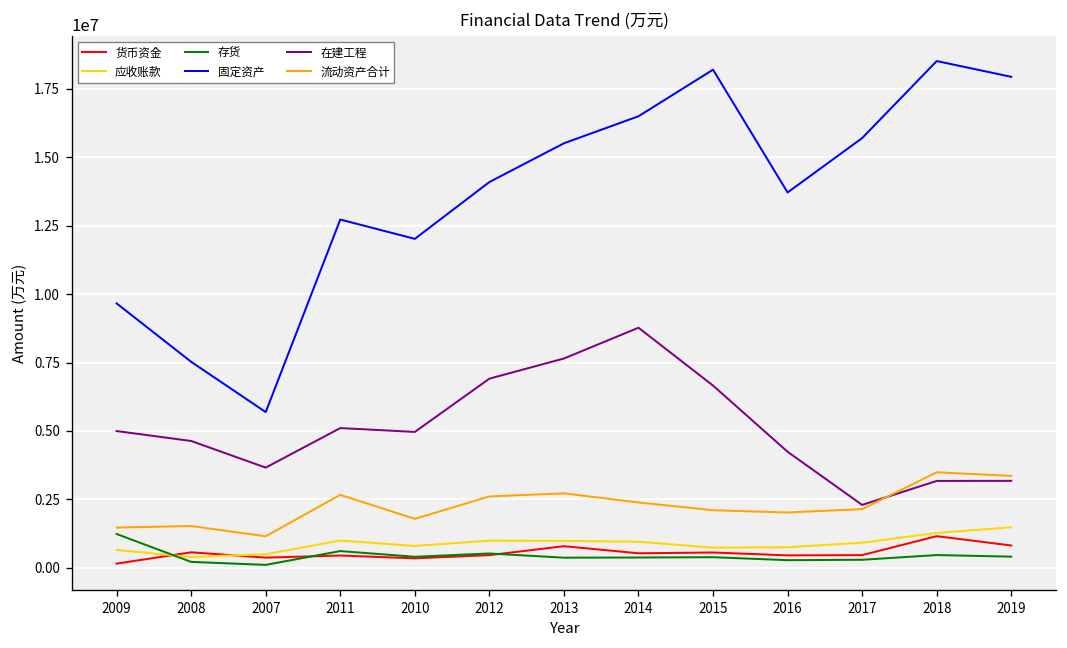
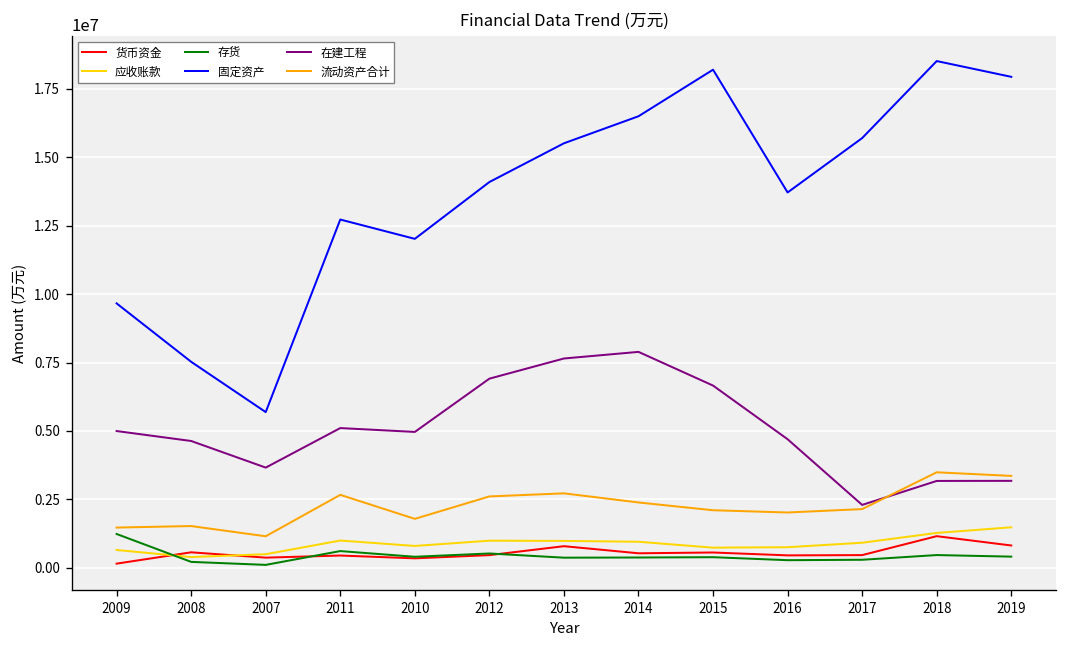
  {
    "货币资金": {
      "2009": 200000,
      "2008": 600000,
      "2007": 400000,
      "2011": 400000,
      "2013": 800000,
      "2014": 500000,
      "2015": 600000,
      "2016": 500000,
      "2017": 500000,
      "2018": 1200000,
      "2019": 800000
    },
    "存货": {
      "2009": 1200000,
      "2008": 200000,
      "2007": 100000,
      "2011": 600000,
      "2013": 400000,
      "2014": 400000,
      "2015": 400000,
      "2016": 300000,
      "2017": 300000,
      "2018": 500000,
      "2019": 400000
    },
    "固定资产": {
      "2009": 9700000,
      "2008": 7500000,
      "2007": 5700000,
      "2011": 12700000,
      "2010": 12000000,
      "2012": 14100000,
      "2013": 15500000,
      "2014": 16500000,
      "2015": 18200000,
      "2016": 13700000,
      "2017": 15700000,
      "2018": 18500000,
      "2019": 17900000
    },
    "在建工程": {
      "2009": 5000000,
      "2008": 4600000,
      "2007": 3700000,
      "2011": 5100000,
      "2010": 5000000,
      "2012": 6900000,
      "2013": 7600000,
-     "2014": 8800000,
+     "2014": 7900000,
      "2015": 6700000,
-     "2016": 4200000,
+     "2016": 4700000,
      "2017": 2300000,
      "2018": 3200000,
      "2019": 3200000
    }
  }
